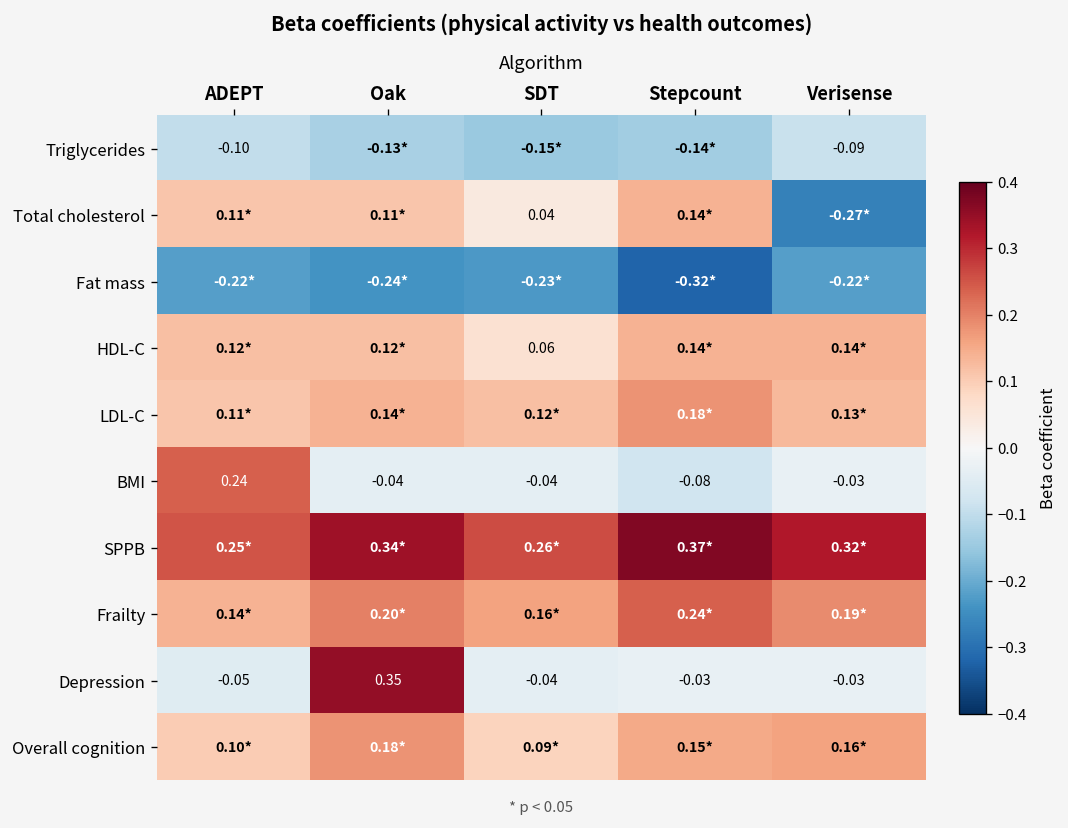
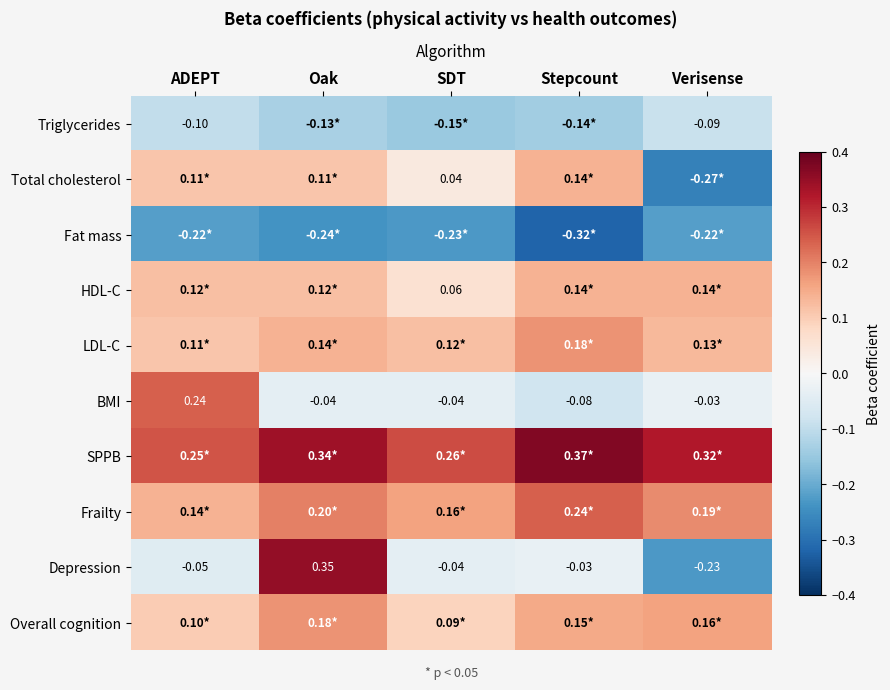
  {
    "Triglycerides": {
      "ADEPT": "-0.10",
      "Oak": "-0.13*",
      "SDT": "-0.15*",
      "Stepcount": "-0.14*",
      "Verisense": "-0.09"
    },
    "Total cholesterol": {
      "ADEPT": "0.11*",
      "Oak": "0.11*",
      "SDT": "0.04",
      "Stepcount": "0.14*",
      "Verisense": "-0.27*"
    },
    "Fat mass": {
      "ADEPT": "-0.22*",
      "Oak": "-0.24*",
      "SDT": "-0.23*",
      "Stepcount": "-0.32*",
      "Verisense": "-0.22*"
    },
    "HDL-C": {
      "ADEPT": "0.12*",
      "Oak": "0.12*",
      "SDT": "0.06",
      "Stepcount": "0.14*",
      "Verisense": "0.14*"
    },
    "LDL-C": {
      "ADEPT": "0.11*",
      "Oak": "0.14*",
      "SDT": "0.12*",
      "Stepcount": "0.18*",
      "Verisense": "0.13*"
    },
    "BMI": {
      "ADEPT": "0.24",
      "Oak": "-0.04",
      "SDT": "-0.04",
      "Stepcount": "-0.08",
      "Verisense": "-0.03"
    },
    "SPPB": {
      "ADEPT": "0.25*",
      "Oak": "0.34*",
      "SDT": "0.26*",
      "Stepcount": "0.37*",
      "Verisense": "0.32*"
    },
    "Frailty": {
      "ADEPT": "0.14*",
      "Oak": "0.20*",
      "SDT": "0.16*",
      "Stepcount": "0.24*",
      "Verisense": "0.19*"
    },
    "Depression": {
      "ADEPT": "-0.05",
      "Oak": "0.35",
      "SDT": "-0.04",
      "Stepcount": "-0.03",
-     "Verisense": "-0.03"
+     "Verisense": "-0.23"
    },
    "Overall cognition": {
      "ADEPT": "0.10*",
      "Oak": "0.18*",
      "SDT": "0.09*",
      "Stepcount": "0.15*",
      "Verisense": "0.16*"
    }
  }
